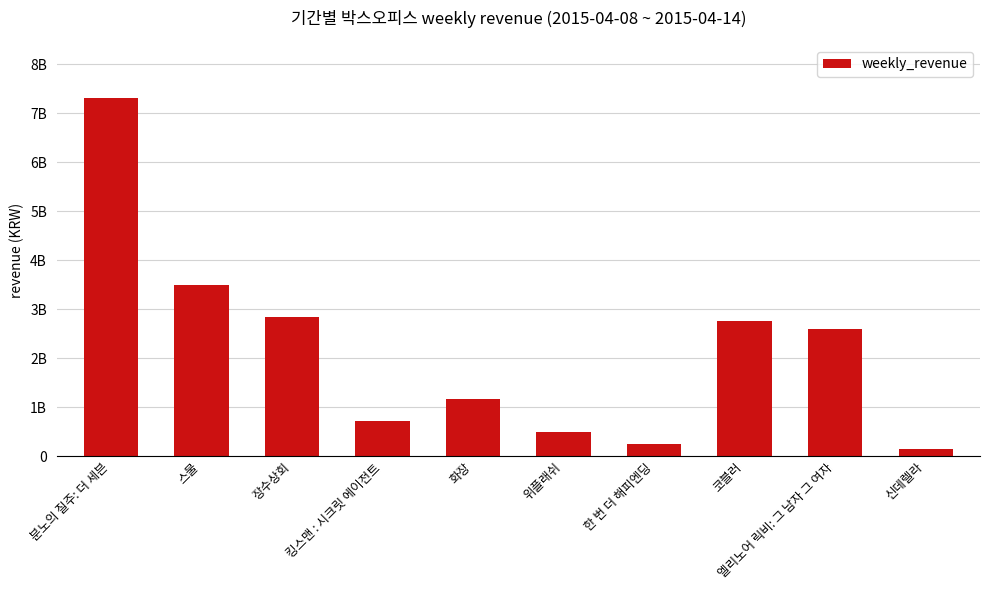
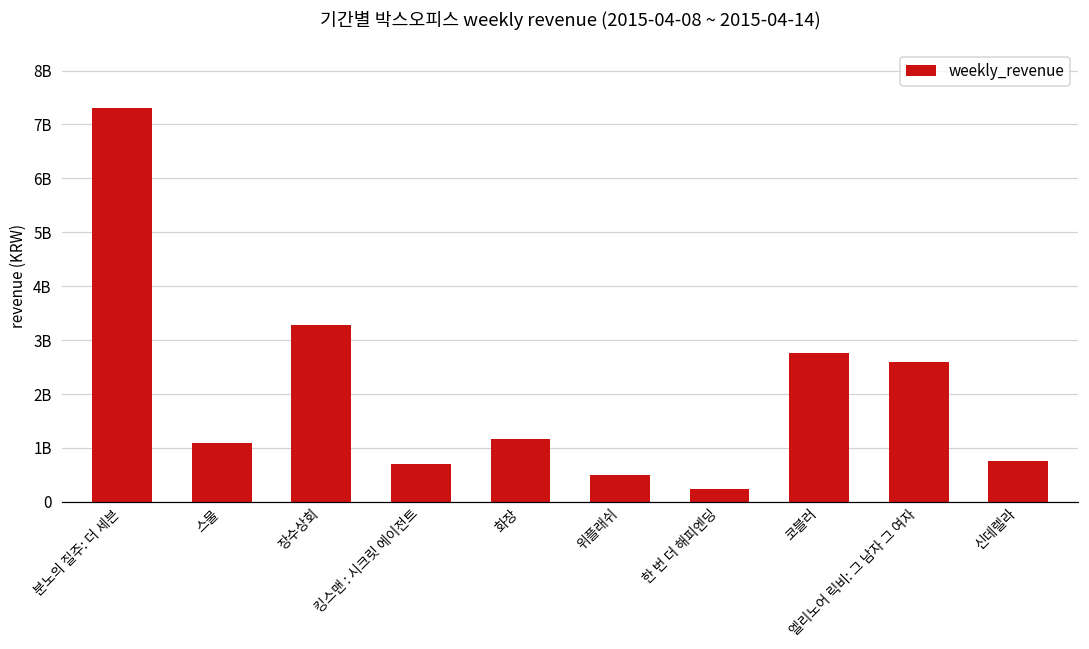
  {
    "분노의 질주: 더 세븐": 7300000000,
-   "스물": 3500000000,
-   "장수상회": 2800000000,
+   "스물": 1100000000,
+   "장수상회": 3300000000,
    "킹스맨 : 시크릿 에이전트": 700000000,
    "화장": 1200000000,
    "위플래쉬": 500000000,
    "한 번 더 해피엔딩": 200000000,
    "코블러": 2800000000,
    "엘리노어 릭비: 그 남자 그 여자": 2600000000,
-   "신데렐라": 200000000
+   "신데렐라": 800000000
  }
